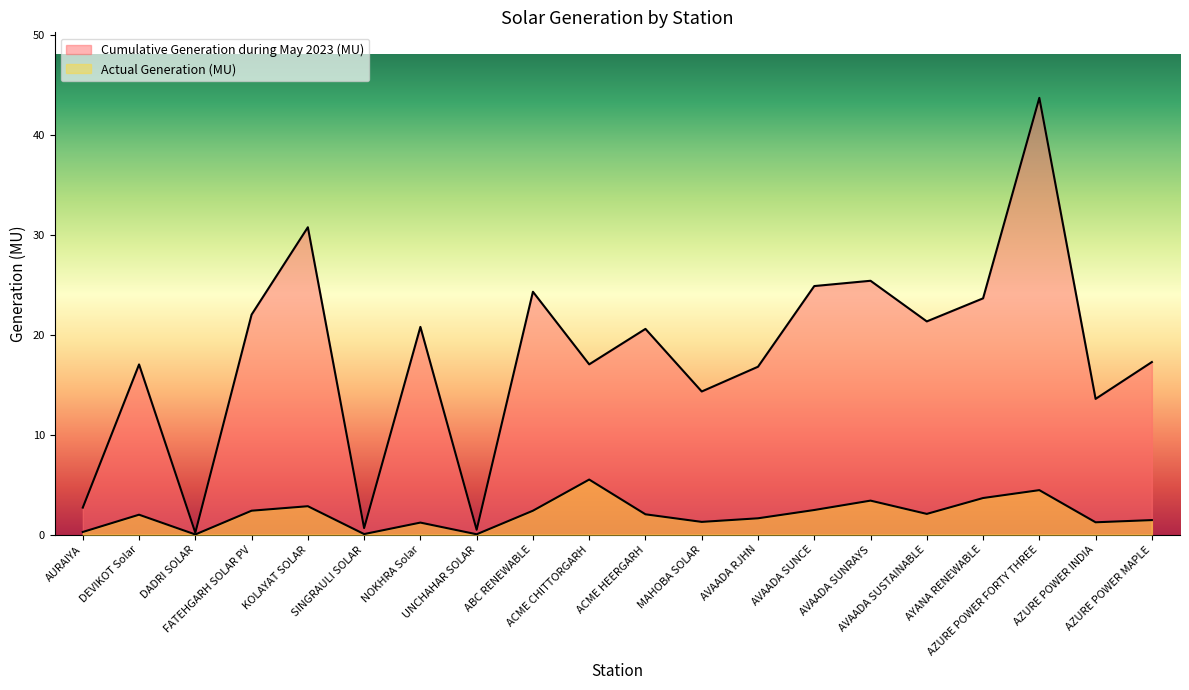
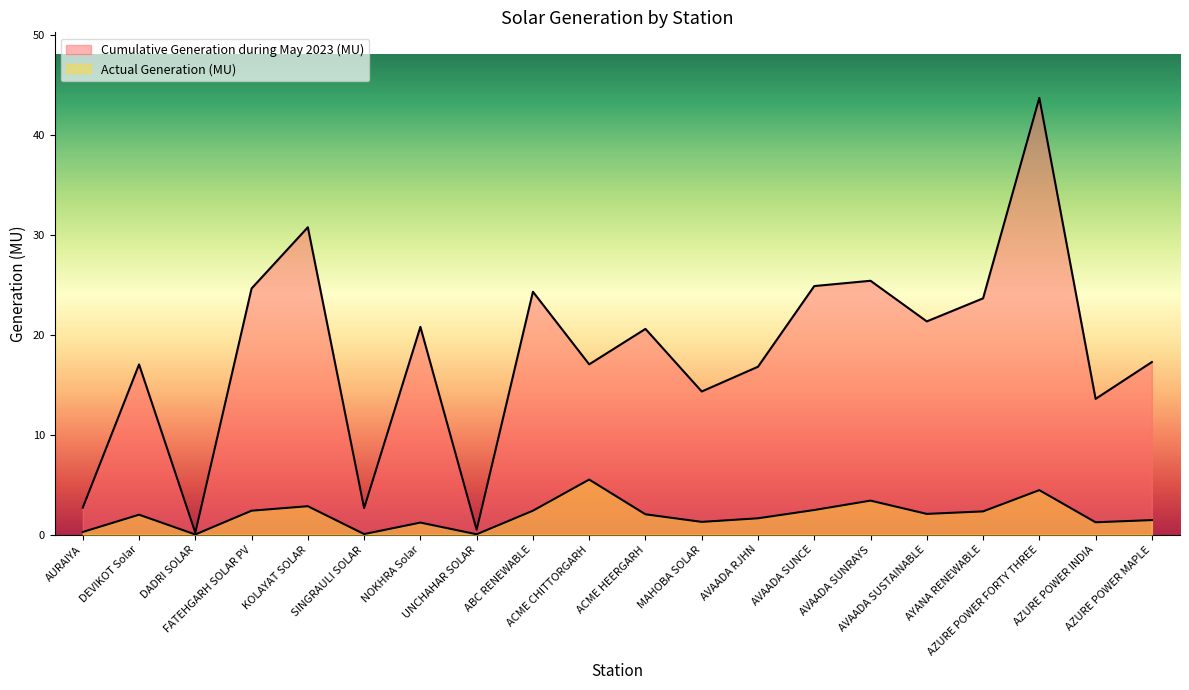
  {
    "Cumulative Generation during May 2023 (MU)": {
      "AURAIYA": 3,
      "DEVIKOT Solar": 17,
-     "FATEHGARH SOLAR PV": 22,
+     "FATEHGARH SOLAR PV": 25,
      "KOLAYAT SOLAR": 31,
-     "SINGRAULI SOLAR": 1,
+     "SINGRAULI SOLAR": 3,
      "NOKHRA Solar": 21,
      "UNCHAHAR SOLAR": 0,
      "ABC RENEWABLE": 24,
      "ACME CHITTORGARH": 17,
      "ACME HEERGARH": 21,
      "MAHOBA SOLAR": 14,
      "AVAADA RJHN": 17,
      "AVAADA SUNCE": 25,
      "AVAADA SUNRAYS": 25,
      "AVAADA SUSTAINABLE": 21,
      "AYANA RENEWABLE": 24,
      "AZURE POWER FORTY THREE": 44,
      "AZURE POWER INDIA": 14,
      "AZURE POWER MAPLE": 17
    },
    "Actual Generation (MU)": {
      "AURAIYA": 0,
      "DEVIKOT Solar": 2,
      "FATEHGARH SOLAR PV": 2,
      "KOLAYAT SOLAR": 3,
      "SINGRAULI SOLAR": 0,
      "NOKHRA Solar": 1,
      "UNCHAHAR SOLAR": 0,
      "ABC RENEWABLE": 2,
      "ACME CHITTORGARH": 6,
      "ACME HEERGARH": 2,
      "MAHOBA SOLAR": 1,
      "AVAADA RJHN": 2,
      "AVAADA SUNCE": 2,
      "AVAADA SUNRAYS": 3,
      "AVAADA SUSTAINABLE": 2,
-     "AYANA RENEWABLE": 4,
+     "AYANA RENEWABLE": 2,
      "AZURE POWER FORTY THREE": 4,
      "AZURE POWER INDIA": 1,
      "AZURE POWER MAPLE": 1
    }
  }
